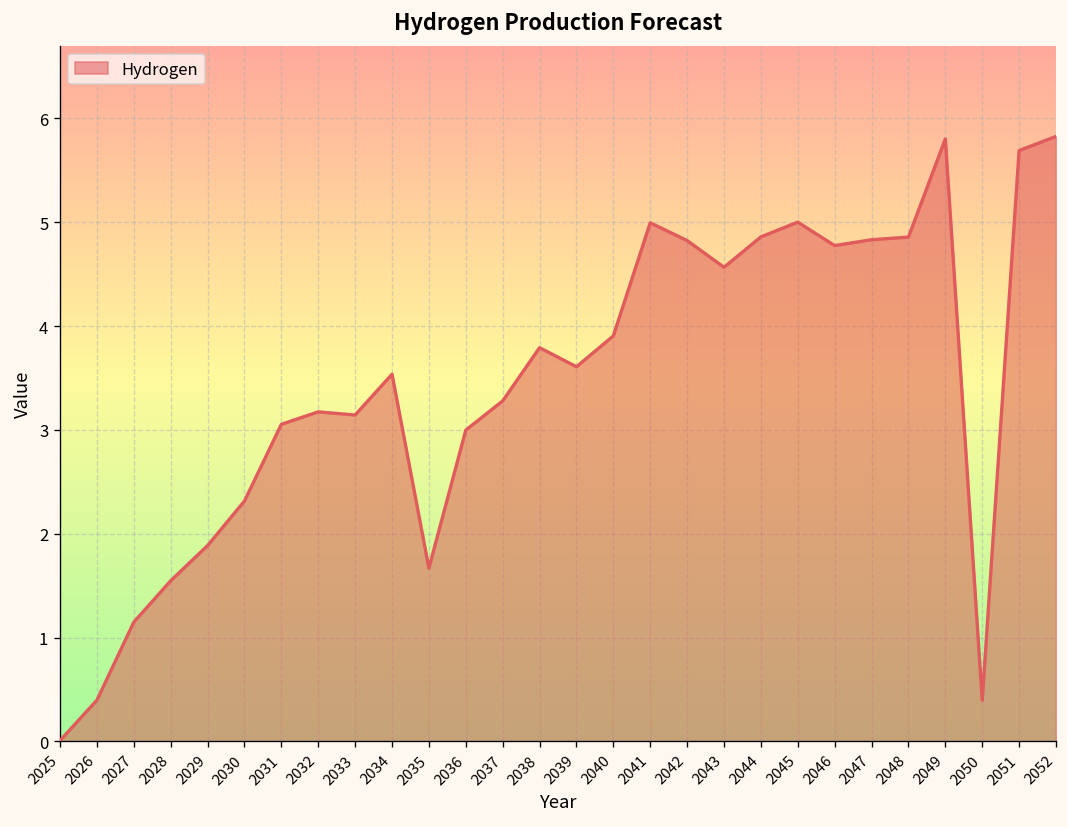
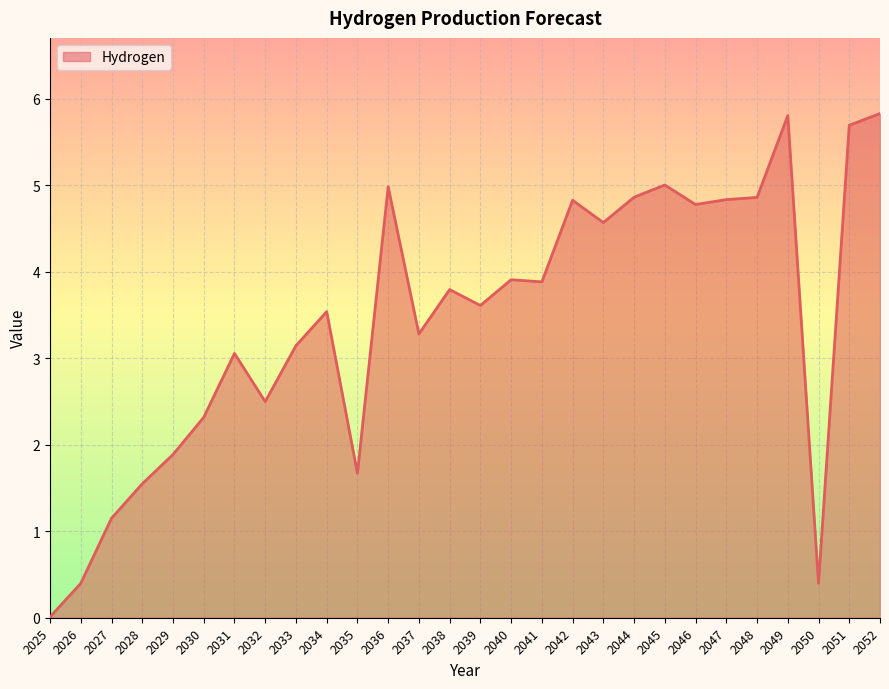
  {
    "2025": 0.0,
    "2026": 0.4,
    "2027": 1.1,
    "2028": 1.5,
    "2029": 1.9,
    "2030": 2.3,
    "2031": 3.1,
-   "2032": 3.2,
+   "2032": 2.5,
    "2033": 3.1,
    "2034": 3.5,
    "2035": 1.7,
-   "2036": 3.0,
+   "2036": 5.0,
    "2037": 3.3,
    "2038": 3.8,
    "2039": 3.6,
    "2040": 3.9,
-   "2041": 5.0,
+   "2041": 3.9,
    "2042": 4.8,
    "2043": 4.6,
    "2044": 4.9,
    "2045": 5.0,
    "2046": 4.8,
    "2047": 4.8,
    "2048": 4.9,
    "2049": 5.8,
    "2050": 0.4,
    "2051": 5.7,
    "2052": 5.8
  }
